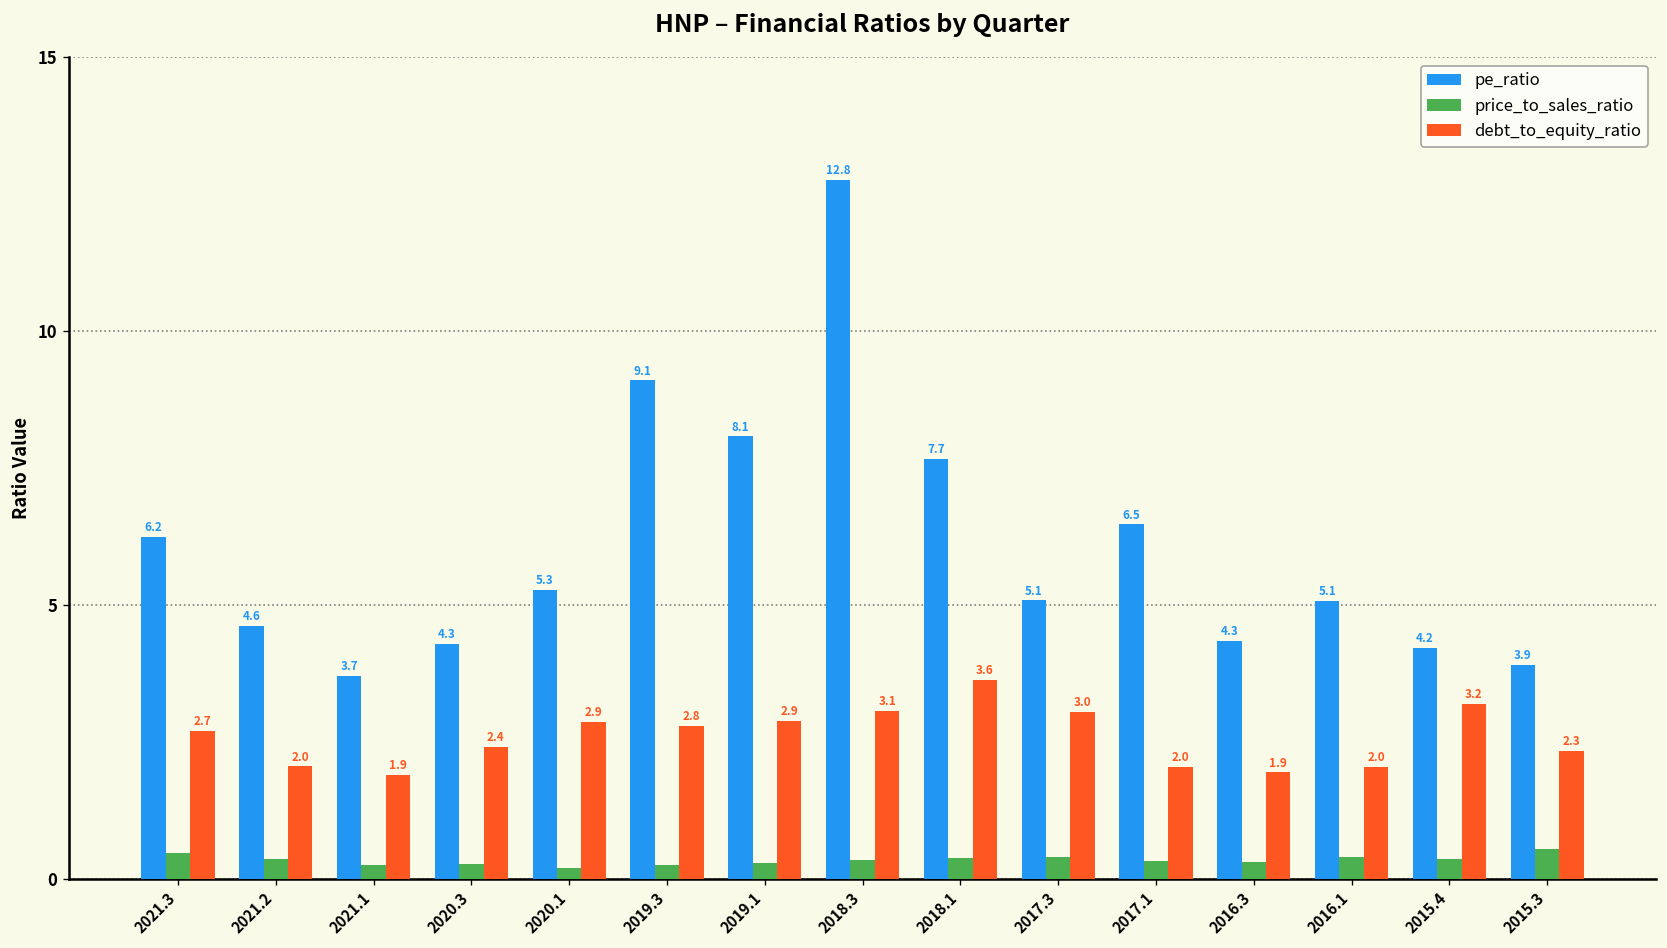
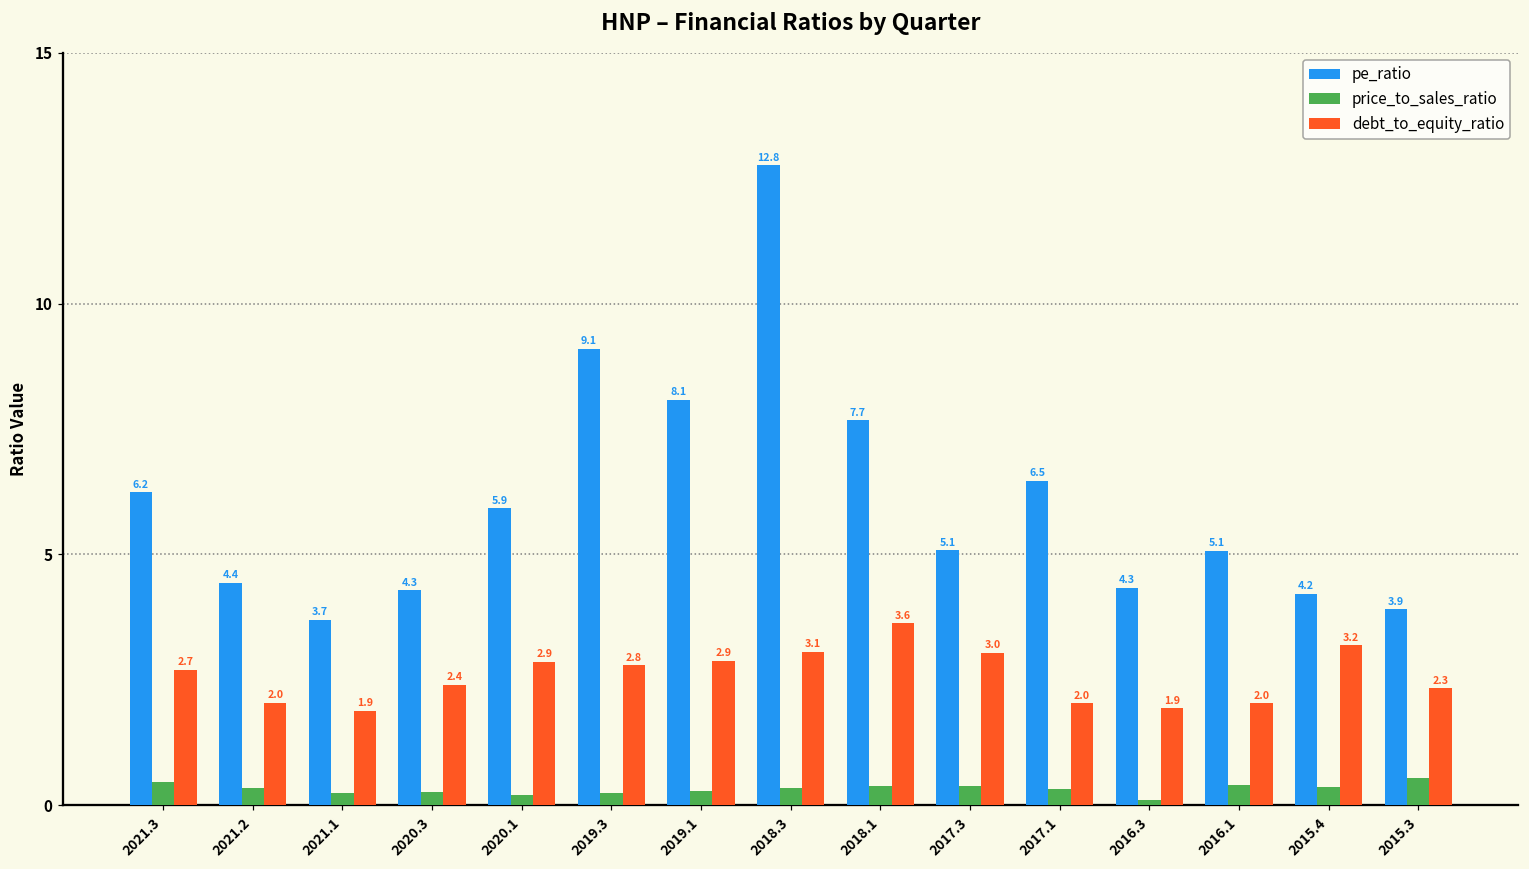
  {
    "pe_ratio": {
      "2021.3": 6.2,
-     "2021.2": 4.6,
+     "2021.2": 4.4,
      "2021.1": 3.7,
      "2020.3": 4.3,
-     "2020.1": 5.3,
+     "2020.1": 5.9,
      "2019.3": 9.1,
      "2019.1": 8.1,
      "2018.3": 12.8,
      "2018.1": 7.7,
      "2017.3": 5.1,
      "2017.1": 6.5,
      "2016.3": 4.3,
      "2016.1": 5.1,
      "2015.4": 4.2,
      "2015.3": 3.9
    },
    "price_to_sales_ratio": {
      "2021.3": 0.5,
      "2021.2": 0.4,
      "2021.1": 0.2,
      "2020.3": 0.3,
      "2020.1": 0.2,
      "2019.3": 0.3,
      "2019.1": 0.3,
      "2018.3": 0.3,
      "2018.1": 0.4,
      "2017.3": 0.4,
      "2017.1": 0.3,
-     "2016.3": 0.3,
+     "2016.3": 0.1,
      "2016.1": 0.4,
      "2015.4": 0.4,
      "2015.3": 0.6
    },
    "debt_to_equity_ratio": {
      "2021.3": 2.7,
      "2021.2": 2.0,
      "2021.1": 1.9,
      "2020.3": 2.4,
      "2020.1": 2.9,
      "2019.3": 2.8,
      "2019.1": 2.9,
      "2018.3": 3.1,
      "2018.1": 3.6,
      "2017.3": 3.0,
      "2017.1": 2.0,
      "2016.3": 1.9,
      "2016.1": 2.0,
      "2015.4": 3.2,
      "2015.3": 2.3
    }
  }
